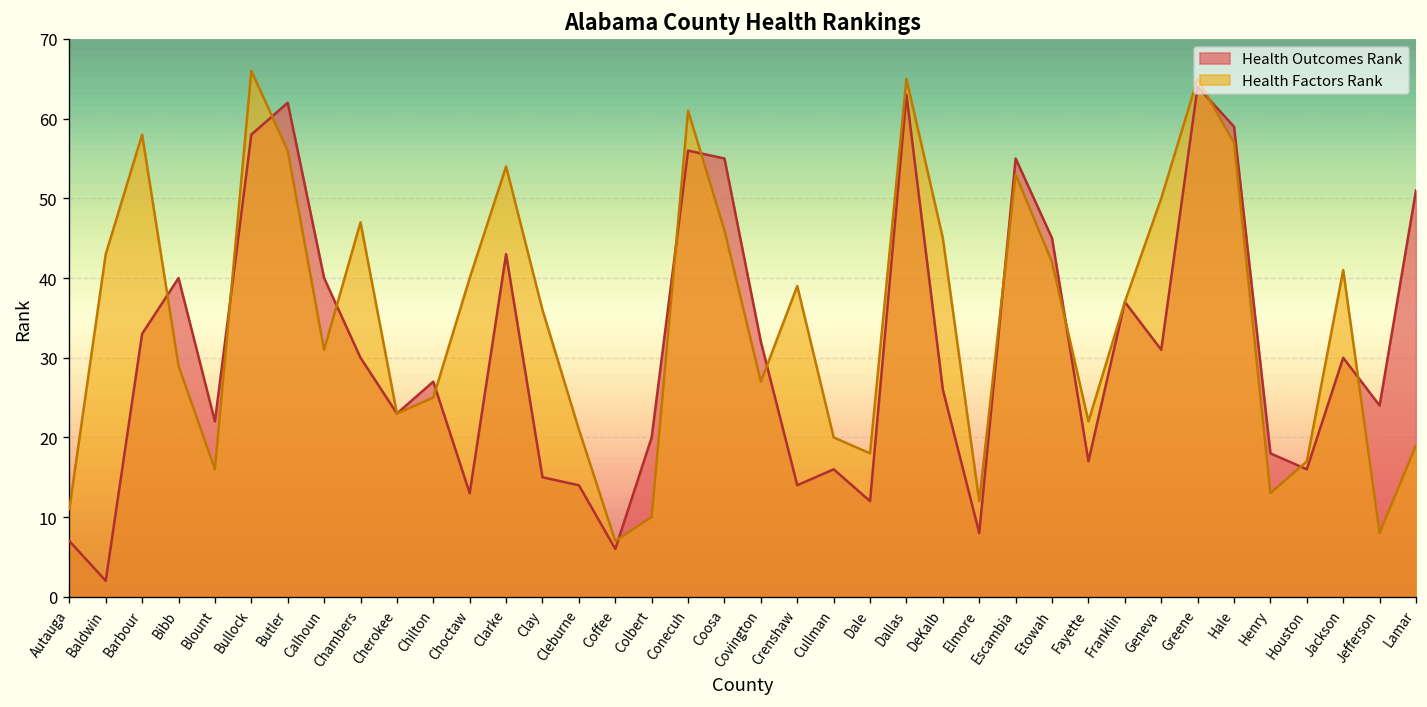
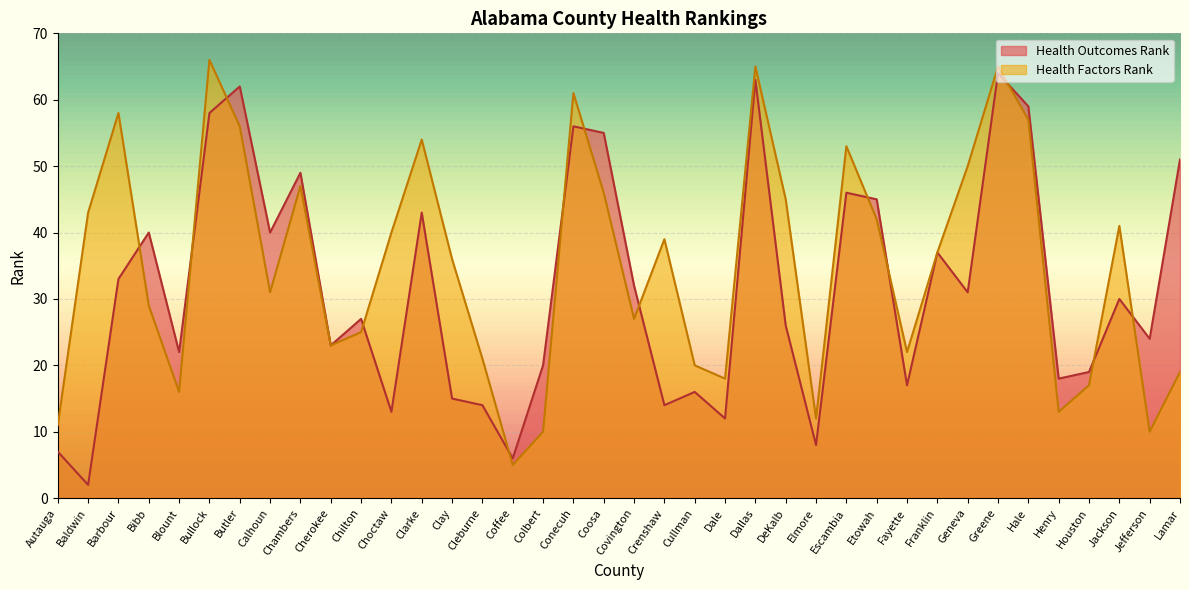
  {
    "Health Outcomes Rank": {
      "Autauga": 7,
      "Baldwin": 2,
      "Barbour": 33,
      "Bibb": 40,
      "Blount": 22,
      "Bullock": 58,
      "Butler": 62,
      "Calhoun": 40,
-     "Chambers": 30,
+     "Chambers": 49,
      "Chilton": 27,
      "Choctaw": 13,
      "Clarke": 43,
      "Clay": 15,
      "Cleburne": 14,
      "Coffee": 6,
      "Colbert": 20,
      "Conecuh": 56,
      "Coosa": 55,
      "Covington": 32,
      "Crenshaw": 14,
      "Cullman": 16,
      "Dale": 12,
      "Dallas": 63,
      "DeKalb": 26,
      "Elmore": 8,
-     "Escambia": 55,
+     "Escambia": 46,
      "Etowah": 45,
      "Fayette": 17,
      "Geneva": 31,
      "Hale": 59,
      "Henry": 18,
-     "Houston": 16,
+     "Houston": 19,
      "Jackson": 30,
      "Jefferson": 24,
      "Lamar": 51
    },
    "Health Factors Rank": {
      "Autauga": 11,
      "Baldwin": 43,
      "Barbour": 58,
      "Bibb": 29,
      "Blount": 16,
      "Bullock": 66,
      "Butler": 56,
      "Calhoun": 31,
      "Chambers": 47,
      "Chilton": 25,
      "Choctaw": 40,
      "Clarke": 54,
      "Clay": 36,
      "Cleburne": 21,
-     "Coffee": 7,
+     "Coffee": 5,
      "Colbert": 10,
      "Conecuh": 61,
      "Coosa": 46,
      "Covington": 27,
      "Crenshaw": 39,
      "Cullman": 20,
      "Dale": 18,
      "Dallas": 65,
      "DeKalb": 45,
      "Elmore": 12,
      "Escambia": 53,
      "Etowah": 42,
      "Fayette": 22,
      "Geneva": 50,
      "Hale": 57,
      "Henry": 13,
      "Houston": 17,
      "Jackson": 41,
-     "Jefferson": 8,
+     "Jefferson": 10,
      "Lamar": 19
    }
  }
